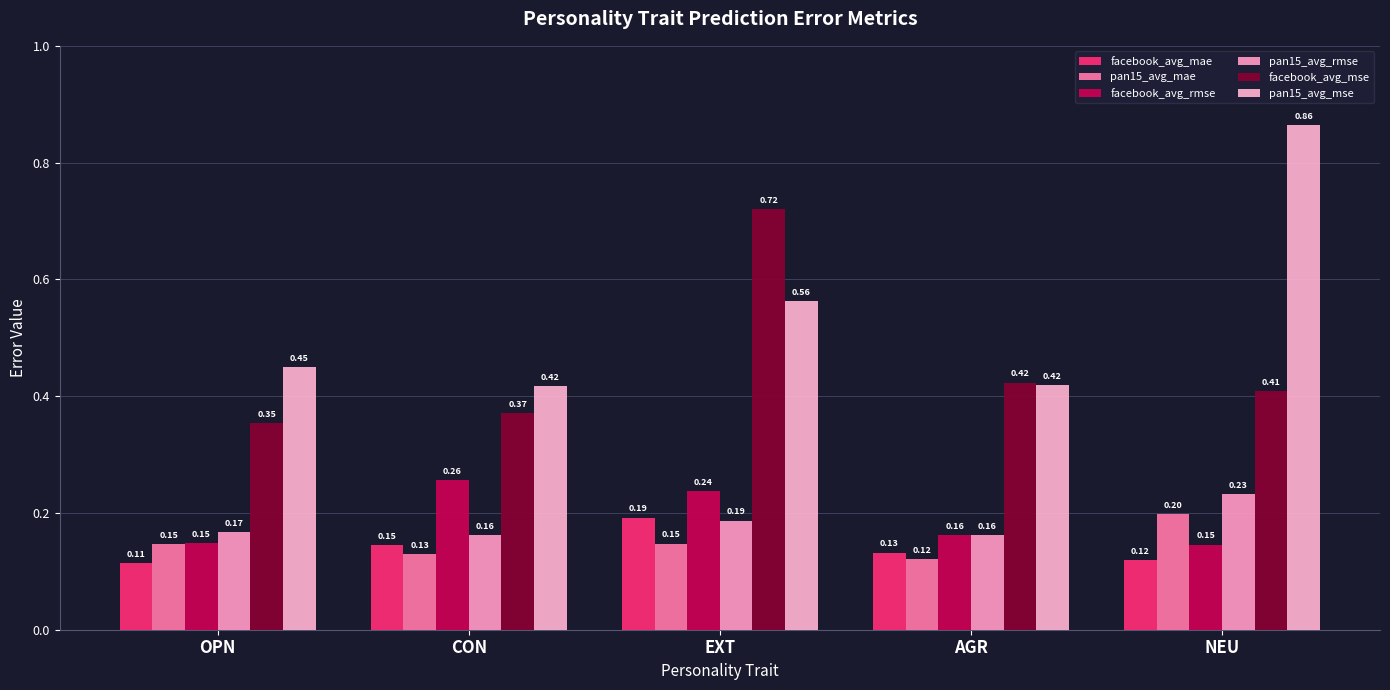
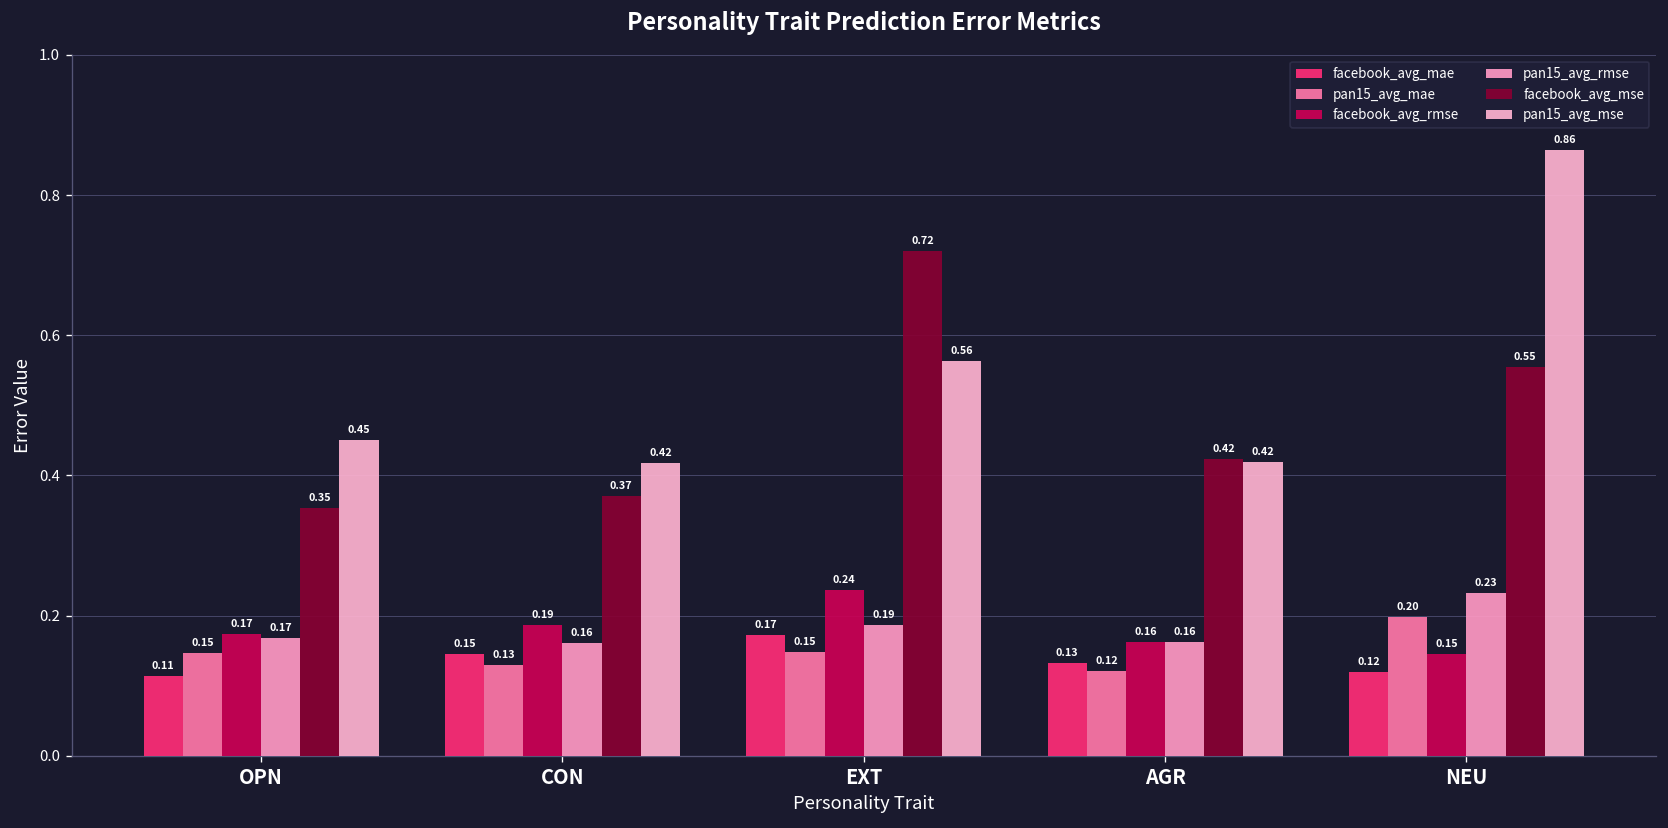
  {
    "facebook_avg_mae": {
      "OPN": 0.11,
      "CON": 0.15,
-     "EXT": 0.19,
+     "EXT": 0.17,
      "AGR": 0.13,
      "NEU": 0.12
    },
    "facebook_avg_rmse": {
-     "OPN": 0.15,
-     "CON": 0.26,
+     "OPN": 0.17,
+     "CON": 0.19,
      "EXT": 0.24,
      "AGR": 0.16,
      "NEU": 0.15
    },
    "facebook_avg_mse": {
      "OPN": 0.35,
      "CON": 0.37,
      "EXT": 0.72,
      "AGR": 0.42,
-     "NEU": 0.41
+     "NEU": 0.55
    }
  }
